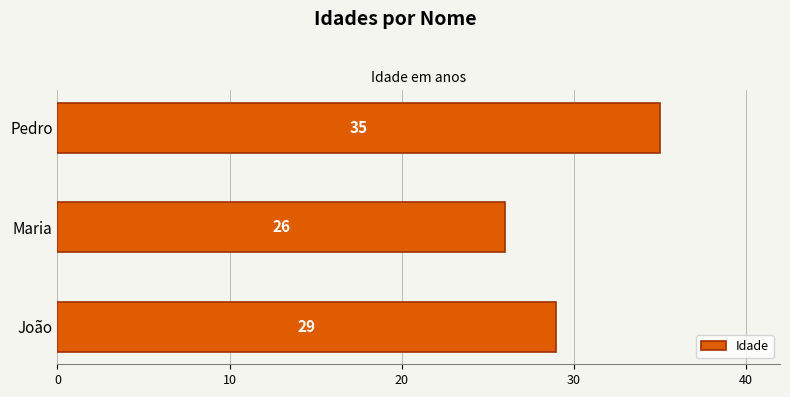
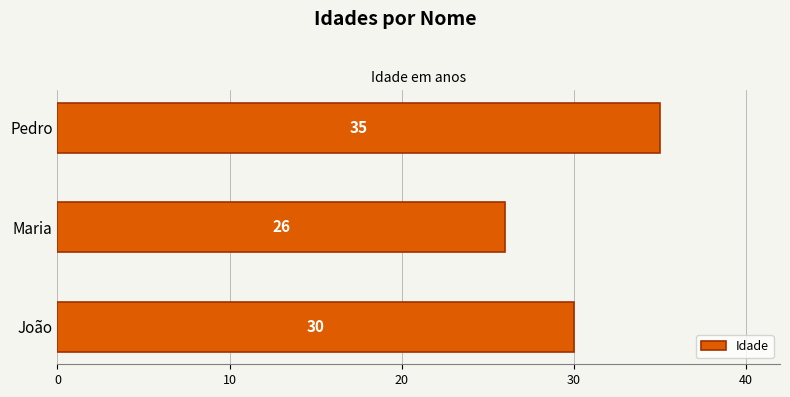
  {
    "Pedro": 35,
    "Maria": 26,
-   "João": 29
+   "João": 30
  }
